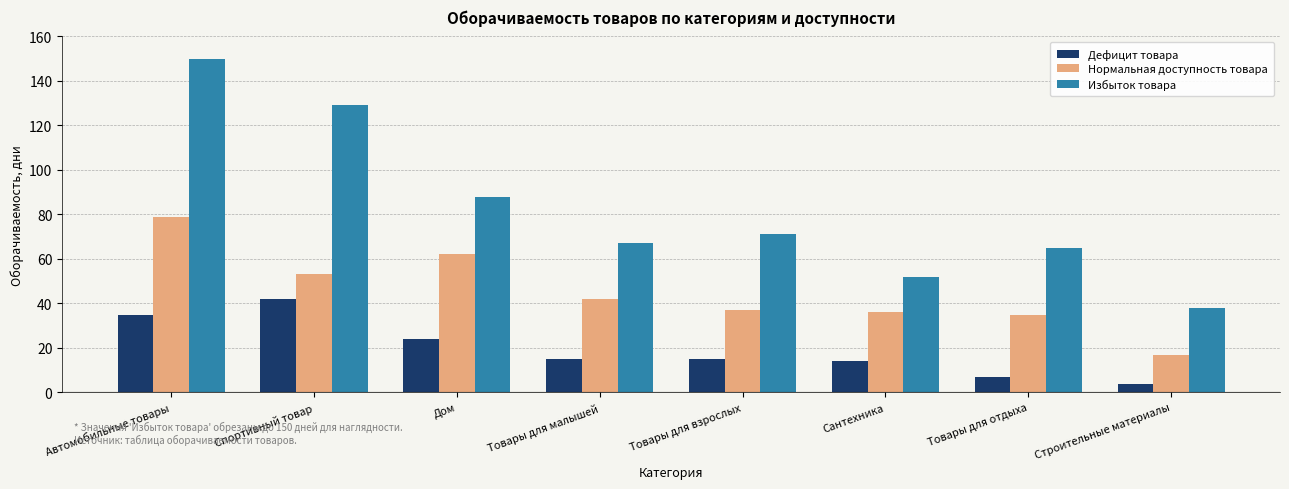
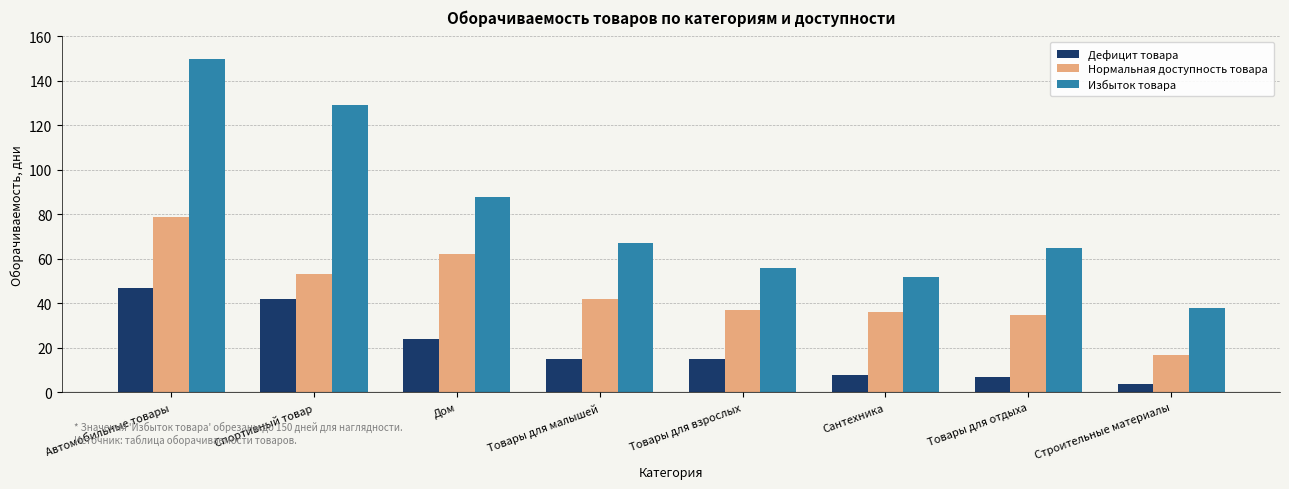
  {
    "Дефицит товара": {
-     "Автомобильные товары": 35,
+     "Автомобильные товары": 47,
      "Спортивный товар": 42,
      "Дом": 24,
      "Товары для малышей": 15,
      "Товары для взрослых": 15,
-     "Сантехника": 14,
+     "Сантехника": 8,
      "Товары для отдыха": 7,
      "Строительные материалы": 4
    },
    "Нормальная доступность товара": {
      "Автомобильные товары": 79,
      "Спортивный товар": 53,
      "Дом": 62,
      "Товары для малышей": 42,
      "Товары для взрослых": 37,
      "Сантехника": 36,
      "Товары для отдыха": 35,
      "Строительные материалы": 17
    },
    "Избыток товара": {
      "Автомобильные товары": 150,
      "Спортивный товар": 129,
      "Дом": 88,
      "Товары для малышей": 67,
-     "Товары для взрослых": 71,
+     "Товары для взрослых": 56,
      "Сантехника": 52,
      "Товары для отдыха": 65,
      "Строительные материалы": 38
    }
  }
